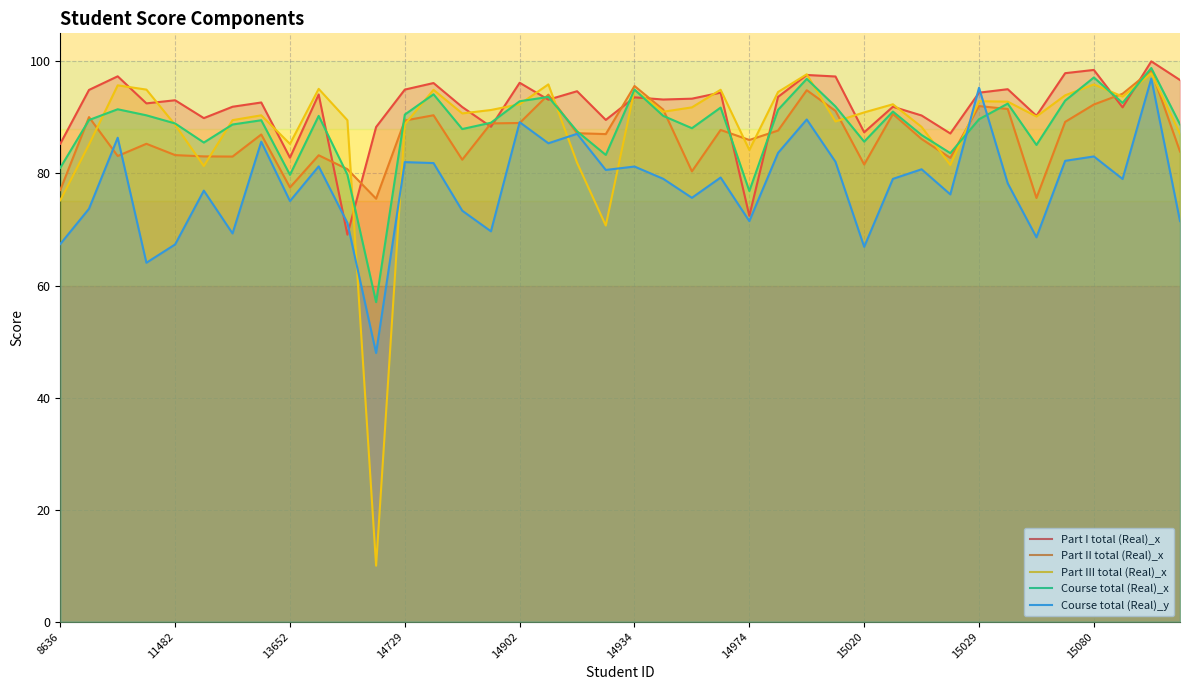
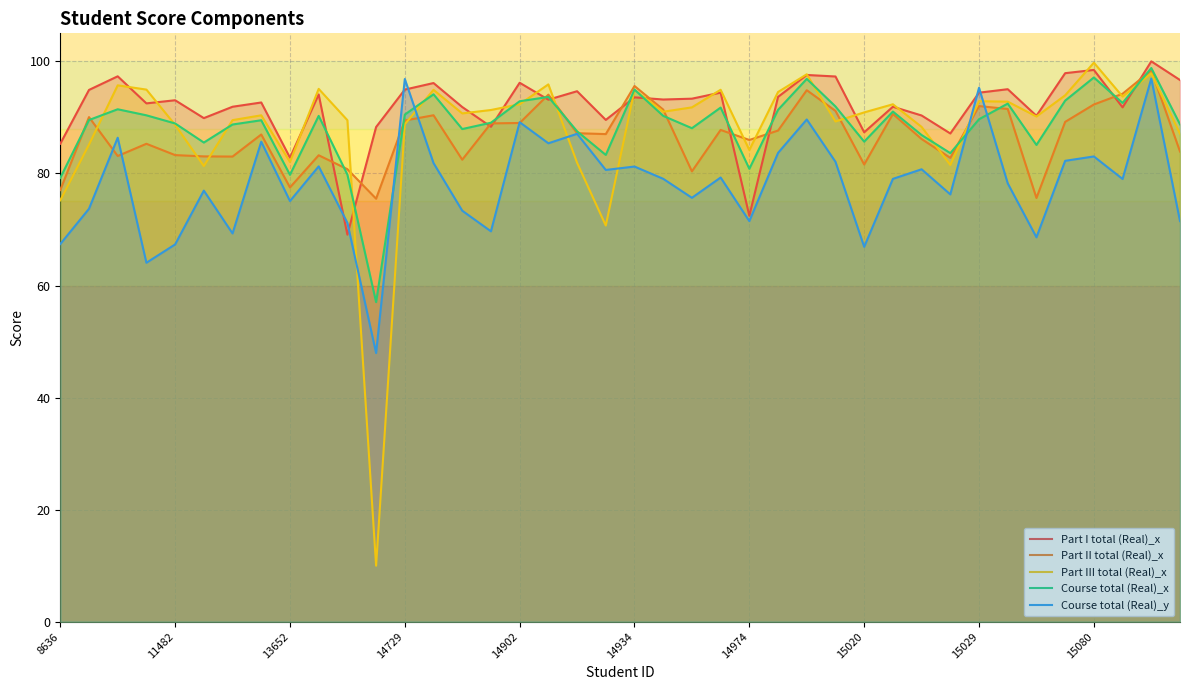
  {
    "Part III total (Real)_x": {
      "8636": 75,
-     "13652": 85,
+     "13652": 82,
      "14729": 89,
      "14902": 92,
      "14974": 84,
      "15020": 91,
      "15029": 93,
-     "15080": 96
+     "15080": 100
    },
    "Course total (Real)_x": {
-     "8636": 81,
+     "8636": 79,
      "13652": 80,
      "14729": 91,
      "14902": 93,
-     "14974": 77,
+     "14974": 81,
      "15020": 86,
      "15029": 90,
      "15080": 97
    },
    "Course total (Real)_y": {
      "8636": 67,
      "11482": 67,
      "13652": 75,
-     "14729": 82,
+     "14729": 97,
      "14934": 81,
      "14974": 71,
      "15020": 67,
      "15029": 95,
      "15080": 83
    }
  }
